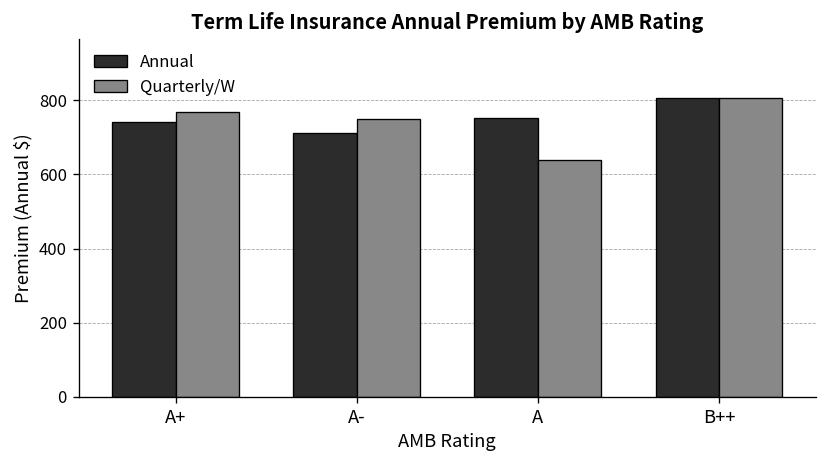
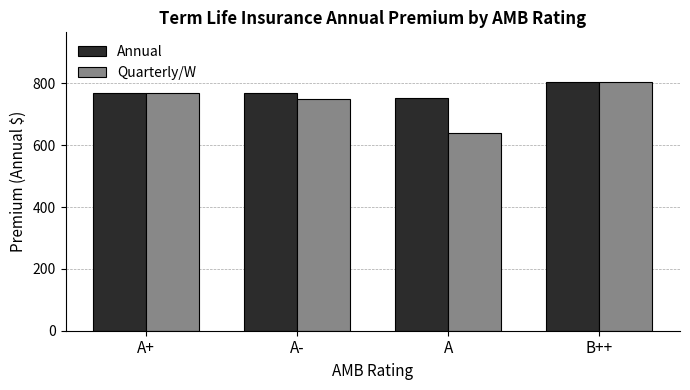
  {
    "Annual": {
-     "A+": 740,
-     "A-": 710,
+     "A+": 770,
+     "A-": 770,
      "A": 750,
      "B++": 800
    },
    "Quarterly/W": {
      "A+": 770,
      "A-": 750,
      "A": 640,
      "B++": 800
    }
  }
